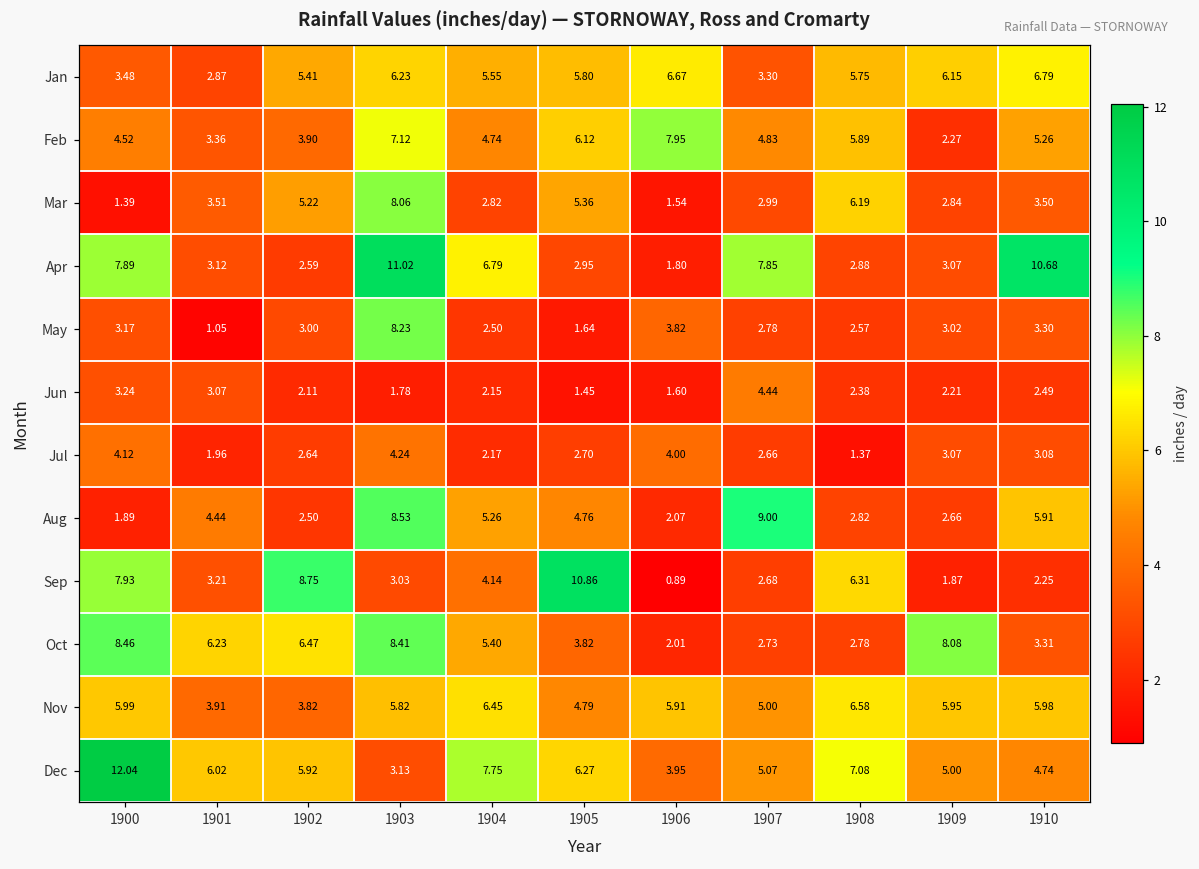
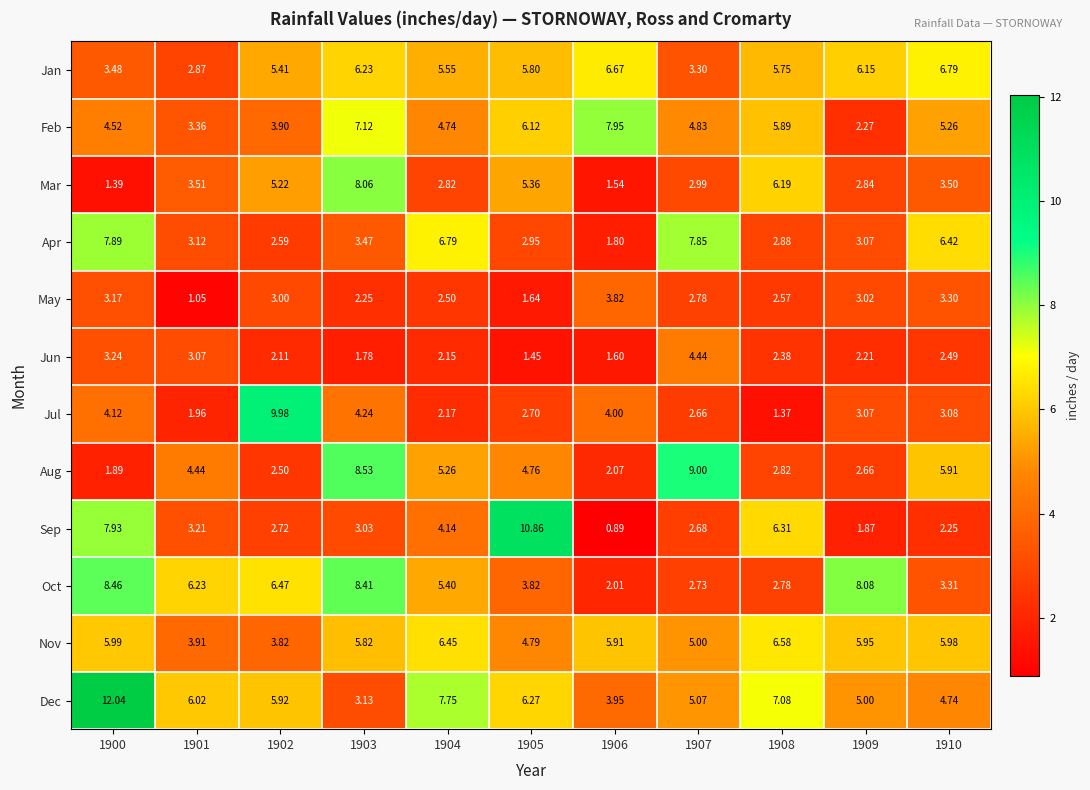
  {
    "Jan": {
      "1900": 3.48,
      "1901": 2.87,
      "1902": 5.41,
      "1903": 6.23,
      "1904": 5.55,
      "1905": 5.80,
      "1906": 6.67,
      "1907": 3.30,
      "1908": 5.75,
      "1909": 6.15,
      "1910": 6.79
    },
    "Feb": {
      "1900": 4.52,
      "1901": 3.36,
      "1902": 3.90,
      "1903": 7.12,
      "1904": 4.74,
      "1905": 6.12,
      "1906": 7.95,
      "1907": 4.83,
      "1908": 5.89,
      "1909": 2.27,
      "1910": 5.26
    },
    "Mar": {
      "1900": 1.39,
      "1901": 3.51,
      "1902": 5.22,
      "1903": 8.06,
      "1904": 2.82,
      "1905": 5.36,
      "1906": 1.54,
      "1907": 2.99,
      "1908": 6.19,
      "1909": 2.84,
      "1910": 3.50
    },
    "Apr": {
      "1900": 7.89,
      "1901": 3.12,
      "1902": 2.59,
-     "1903": 11.02,
+     "1903": 3.47,
      "1904": 6.79,
      "1905": 2.95,
      "1906": 1.80,
      "1907": 7.85,
      "1908": 2.88,
      "1909": 3.07,
-     "1910": 10.68
+     "1910": 6.42
    },
    "May": {
      "1900": 3.17,
      "1901": 1.05,
      "1902": 3.00,
-     "1903": 8.23,
+     "1903": 2.25,
      "1904": 2.50,
      "1905": 1.64,
      "1906": 3.82,
      "1907": 2.78,
      "1908": 2.57,
      "1909": 3.02,
      "1910": 3.30
    },
    "Jun": {
      "1900": 3.24,
      "1901": 3.07,
      "1902": 2.11,
      "1903": 1.78,
      "1904": 2.15,
      "1905": 1.45,
      "1906": 1.60,
      "1907": 4.44,
      "1908": 2.38,
      "1909": 2.21,
      "1910": 2.49
    },
    "Jul": {
      "1900": 4.12,
      "1901": 1.96,
-     "1902": 2.64,
+     "1902": 9.98,
      "1903": 4.24,
      "1904": 2.17,
      "1905": 2.70,
      "1906": 4.00,
      "1907": 2.66,
      "1908": 1.37,
      "1909": 3.07,
      "1910": 3.08
    },
    "Aug": {
      "1900": 1.89,
      "1901": 4.44,
      "1902": 2.50,
      "1903": 8.53,
      "1904": 5.26,
      "1905": 4.76,
      "1906": 2.07,
      "1907": 9.00,
      "1908": 2.82,
      "1909": 2.66,
      "1910": 5.91
    },
    "Sep": {
      "1900": 7.93,
      "1901": 3.21,
-     "1902": 8.75,
+     "1902": 2.72,
      "1903": 3.03,
      "1904": 4.14,
      "1905": 10.86,
      "1906": 0.89,
      "1907": 2.68,
      "1908": 6.31,
      "1909": 1.87,
      "1910": 2.25
    },
    "Oct": {
      "1900": 8.46,
      "1901": 6.23,
      "1902": 6.47,
      "1903": 8.41,
      "1904": 5.40,
      "1905": 3.82,
      "1906": 2.01,
      "1907": 2.73,
      "1908": 2.78,
      "1909": 8.08,
      "1910": 3.31
    },
    "Nov": {
      "1900": 5.99,
      "1901": 3.91,
      "1902": 3.82,
      "1903": 5.82,
      "1904": 6.45,
      "1905": 4.79,
      "1906": 5.91,
      "1907": 5.00,
      "1908": 6.58,
      "1909": 5.95,
      "1910": 5.98
    },
    "Dec": {
      "1900": 12.04,
      "1901": 6.02,
      "1902": 5.92,
      "1903": 3.13,
      "1904": 7.75,
      "1905": 6.27,
      "1906": 3.95,
      "1907": 5.07,
      "1908": 7.08,
      "1909": 5.00,
      "1910": 4.74
    }
  }
